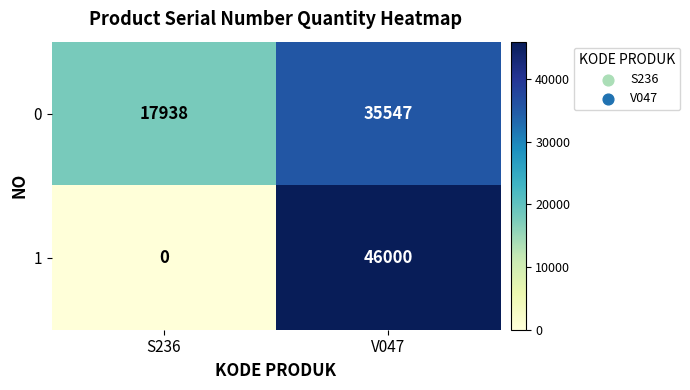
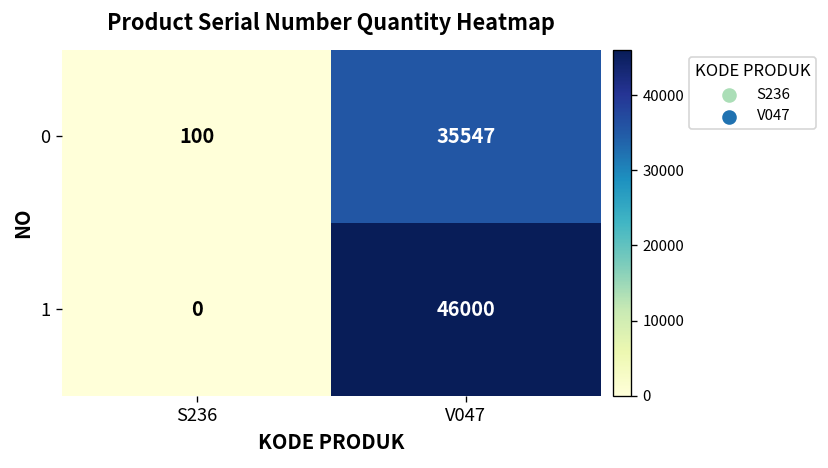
  {
    "0": {
-     "S236": 17938,
+     "S236": 100,
      "V047": 35547
    },
    "1": {
      "S236": 0,
      "V047": 46000
    }
  }
